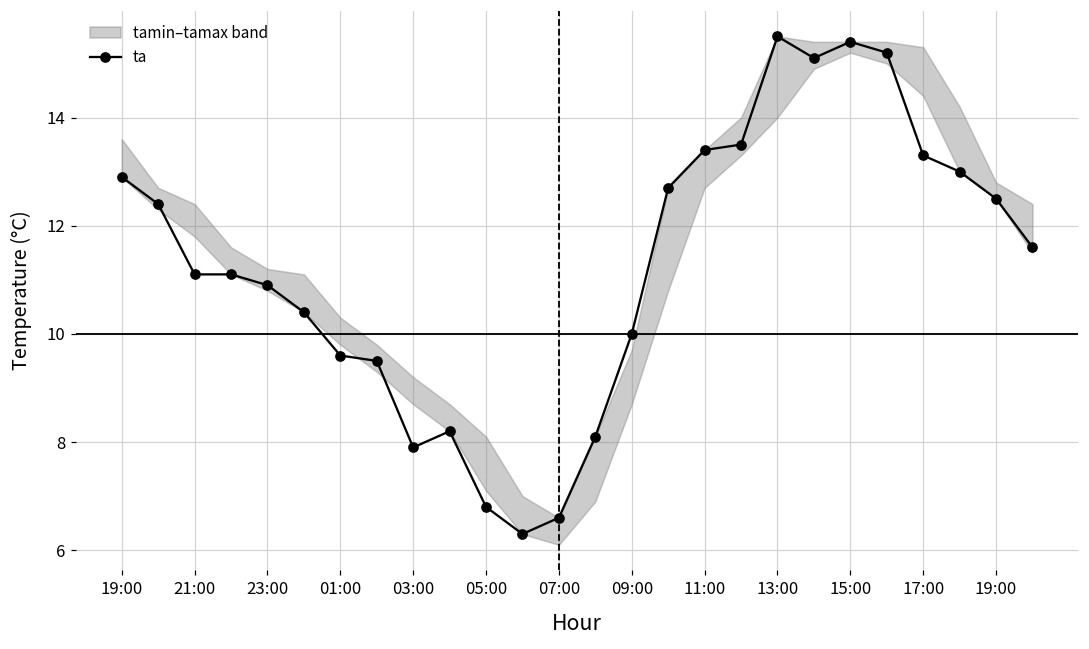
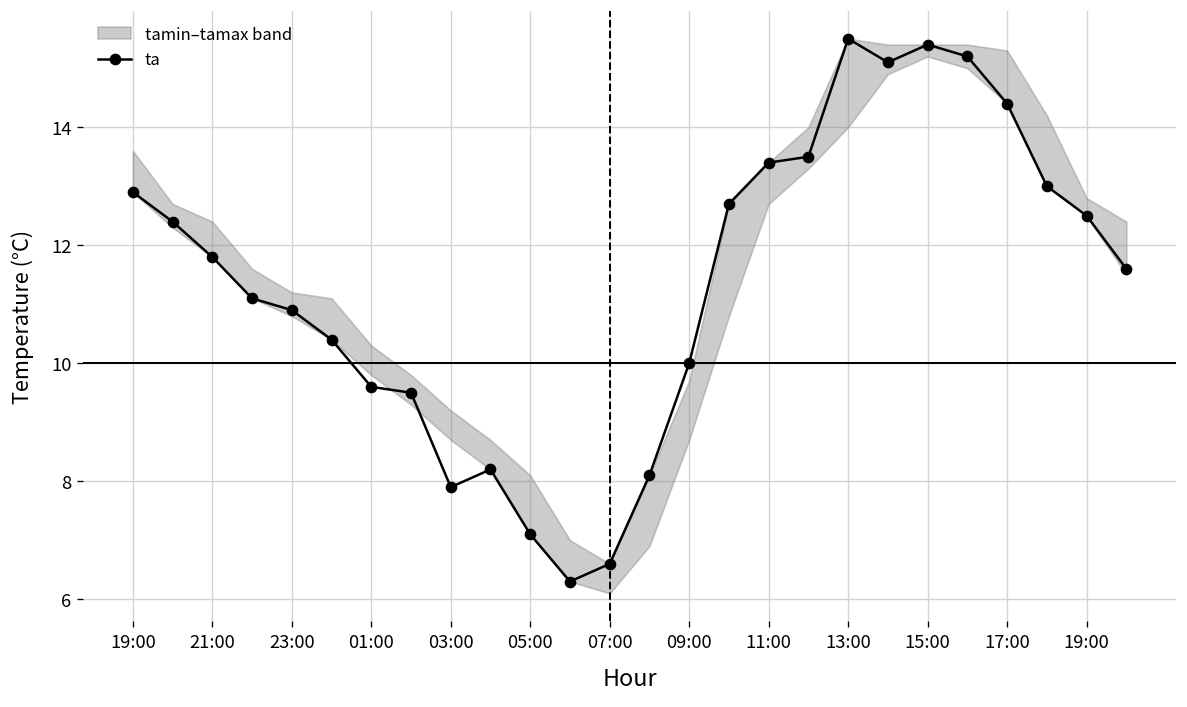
  {
    "ta": {
-     "21:00": 11.1,
+     "21:00": 11.8,
      "23:00": 10.9,
      "01:00": 9.6,
      "03:00": 7.9,
-     "05:00": 6.8,
+     "05:00": 7.1,
      "09:00": 10.0,
-     "17:00": 13.3
+     "17:00": 14.4
    }
  }
